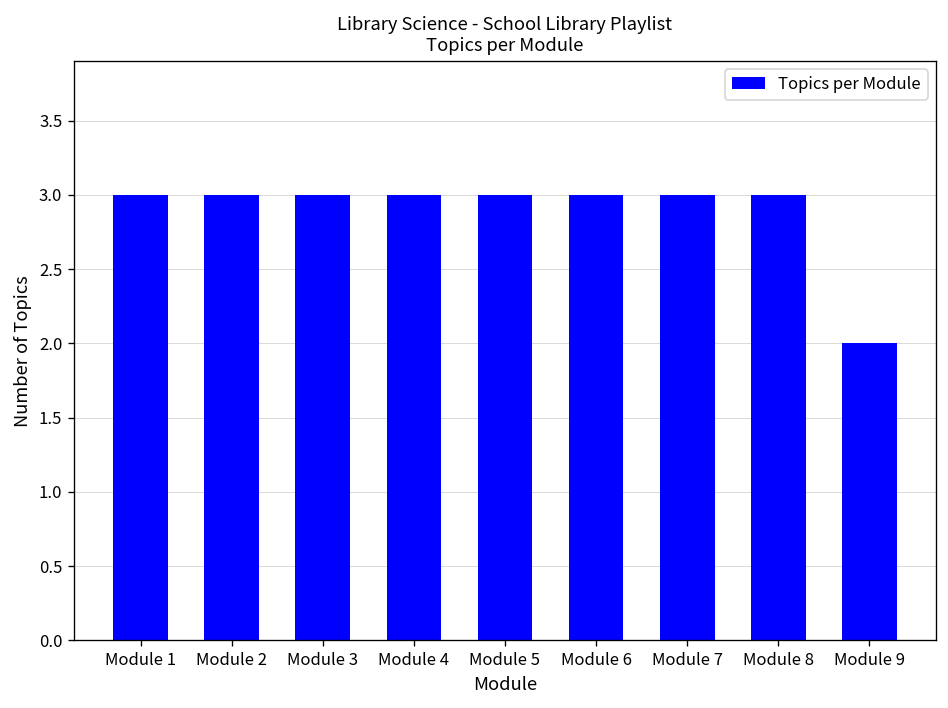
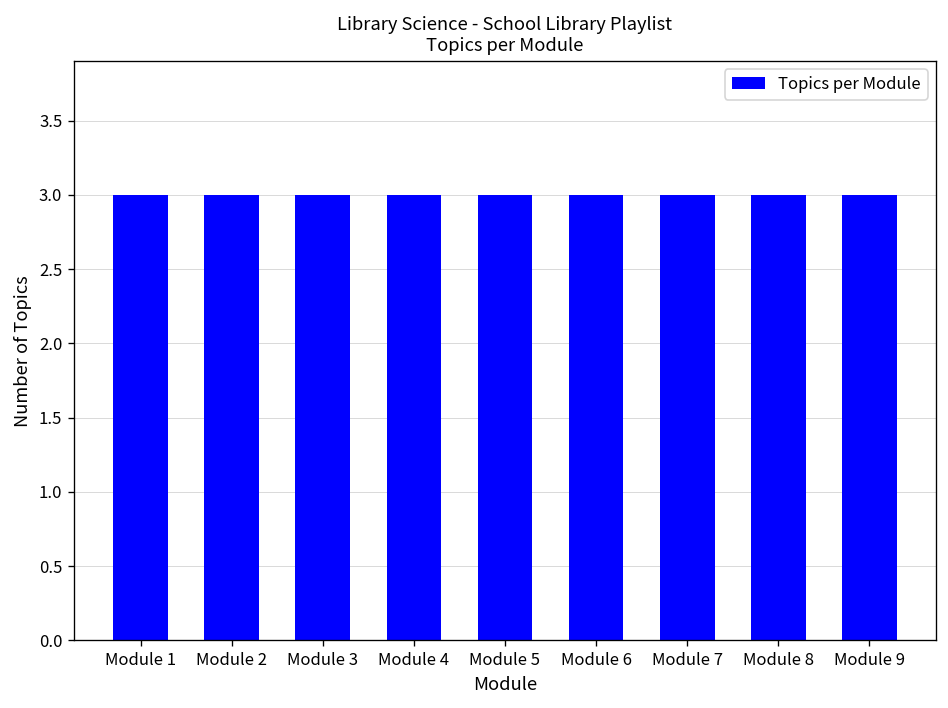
  {
    "Module 1": 3,
    "Module 2": 3,
    "Module 3": 3,
    "Module 4": 3,
    "Module 5": 3,
    "Module 6": 3,
    "Module 7": 3,
    "Module 8": 3,
-   "Module 9": 2
+   "Module 9": 3
  }
